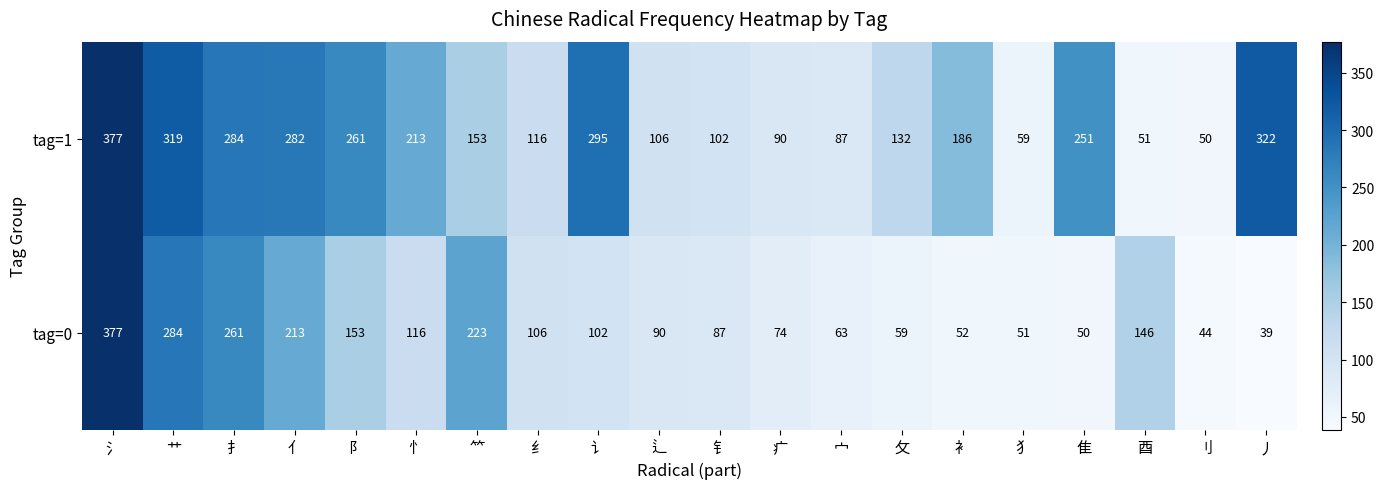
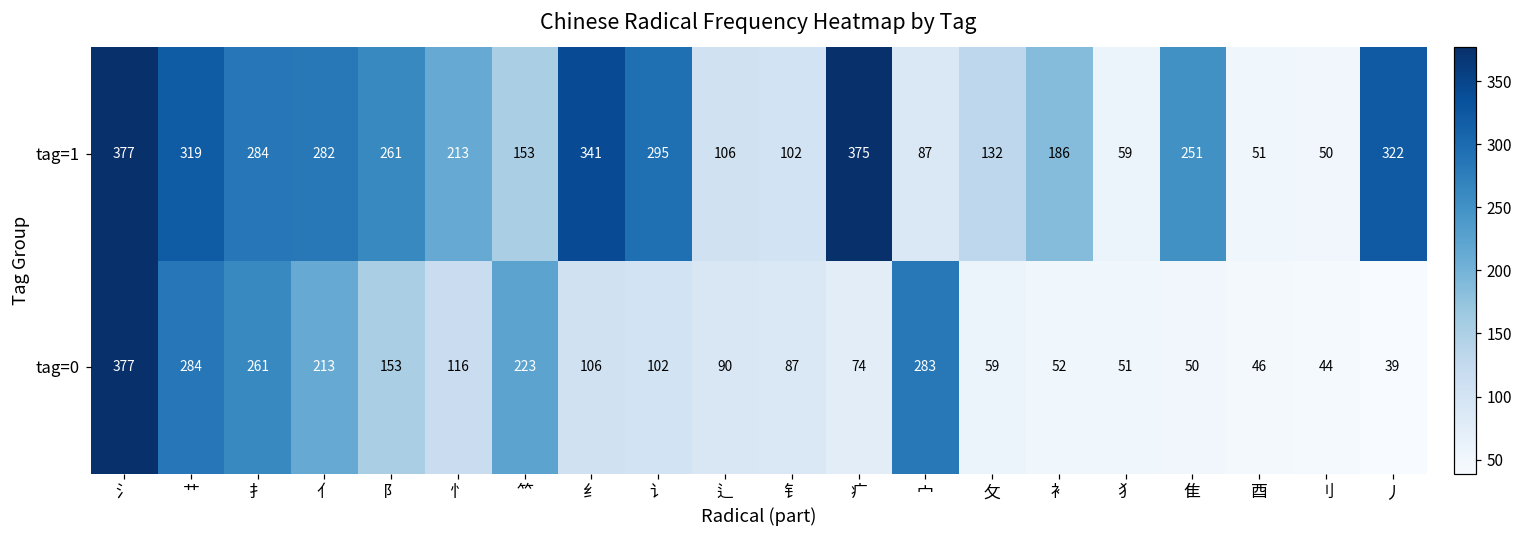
  {
    "tag=1": {
      "氵": 377,
      "艹": 319,
      "扌": 284,
      "亻": 282,
      "阝": 261,
      "忄": 213,
      "⺮": 153,
-     "纟": 116,
+     "纟": 341,
      "讠": 295,
      "辶": 106,
      "钅": 102,
-     "疒": 90,
+     "疒": 375,
      "宀": 87,
      "攵": 132,
      "衤": 186,
      "犭": 59,
      "隹": 251,
      "酉": 51,
      "刂": 50,
      "丿": 322
    },
    "tag=0": {
      "氵": 377,
      "艹": 284,
      "扌": 261,
      "亻": 213,
      "阝": 153,
      "忄": 116,
      "⺮": 223,
      "纟": 106,
      "讠": 102,
      "辶": 90,
      "钅": 87,
      "疒": 74,
-     "宀": 63,
+     "宀": 283,
      "攵": 59,
      "衤": 52,
      "犭": 51,
      "隹": 50,
-     "酉": 146,
+     "酉": 46,
      "刂": 44,
      "丿": 39
    }
  }
